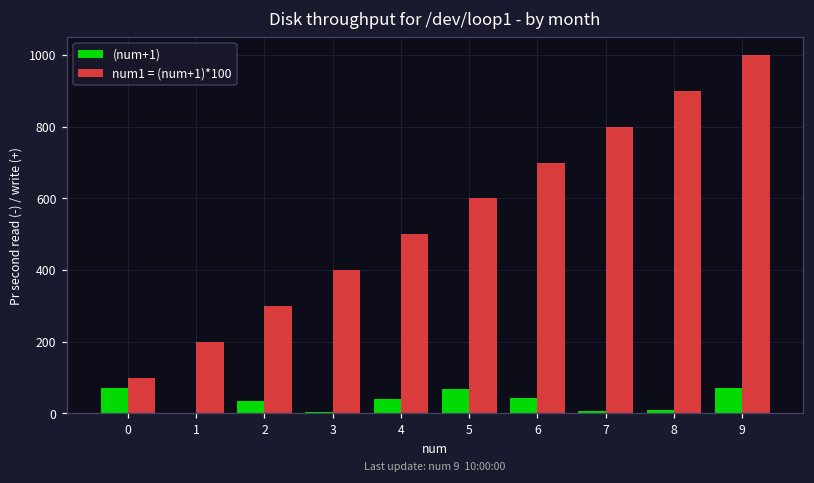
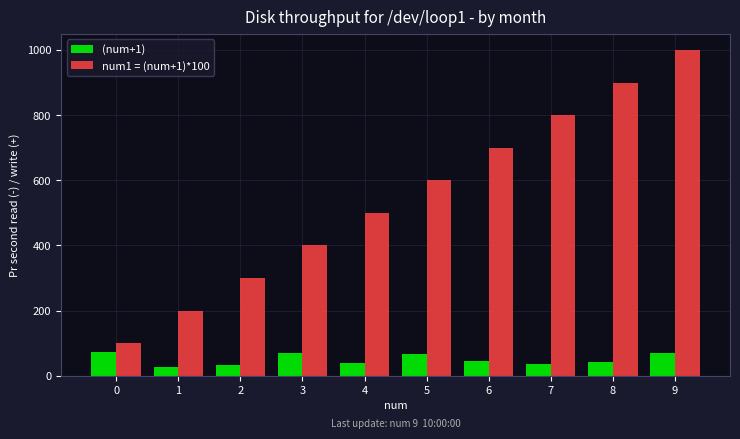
  {
    "(num+1)": {
      "0": 70,
-     "1": 0,
+     "1": 30,
      "2": 30,
-     "3": 0,
+     "3": 70,
      "4": 40,
      "5": 70,
      "6": 40,
-     "7": 10,
-     "8": 10,
+     "7": 40,
+     "8": 40,
      "9": 70
    },
    "num1 = (num+1)*100": {
      "0": 100,
      "1": 200,
      "2": 300,
      "3": 400,
      "4": 500,
      "5": 600,
      "6": 700,
      "7": 800,
      "8": 900,
      "9": 1000
    }
  }
